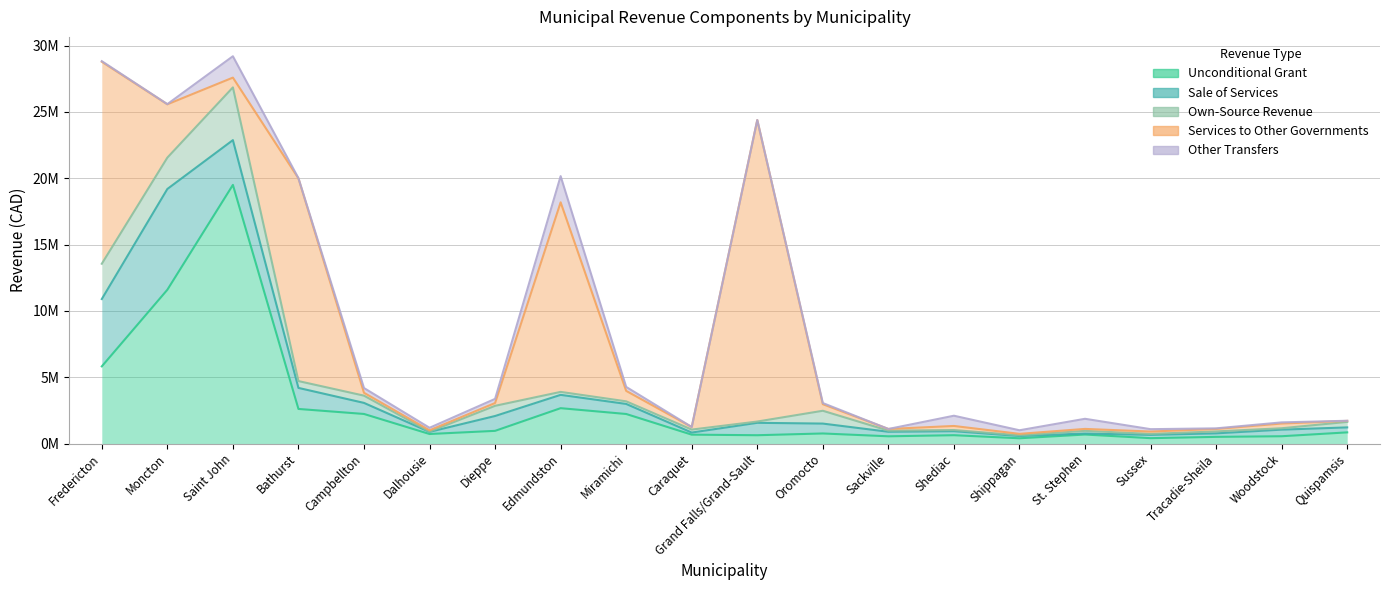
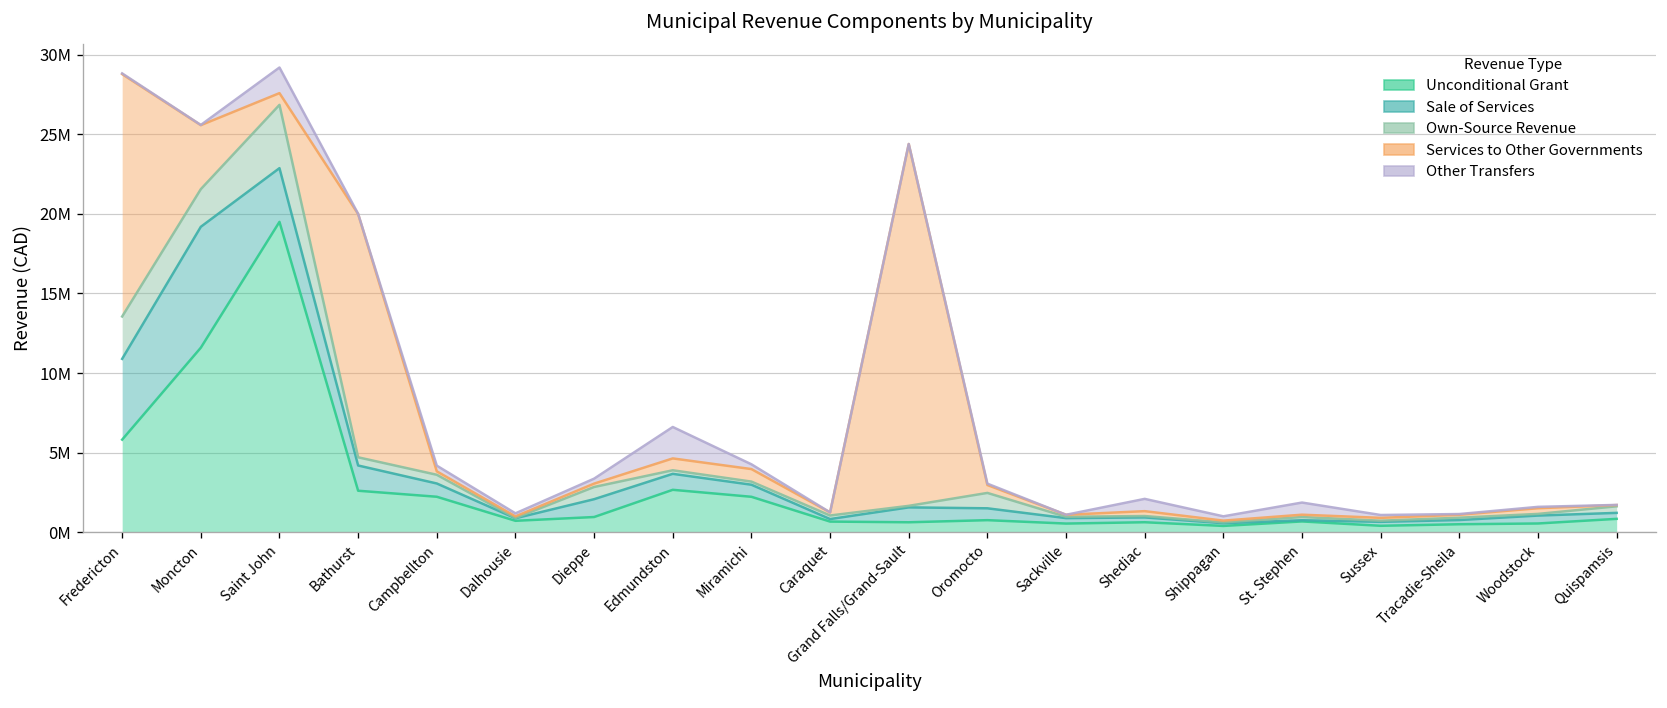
  {
    "Services to Other Governments": {
      "Saint John": 700000,
      "Campbellton": 200000,
      "Dieppe": 200000,
-     "Edmundston": 14300000,
+     "Edmundston": 700000,
      "Miramichi": 800000,
      "Shediac": 300000
    }
  }
